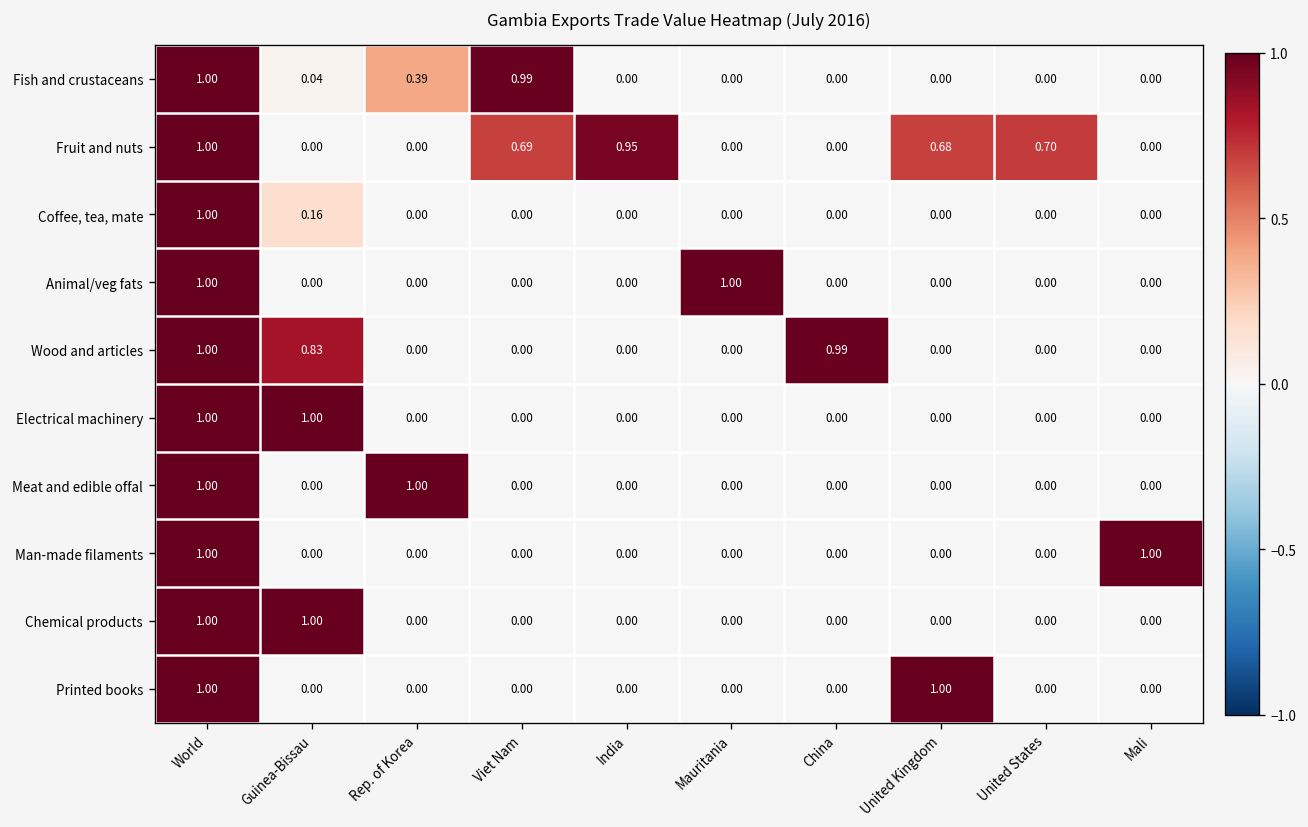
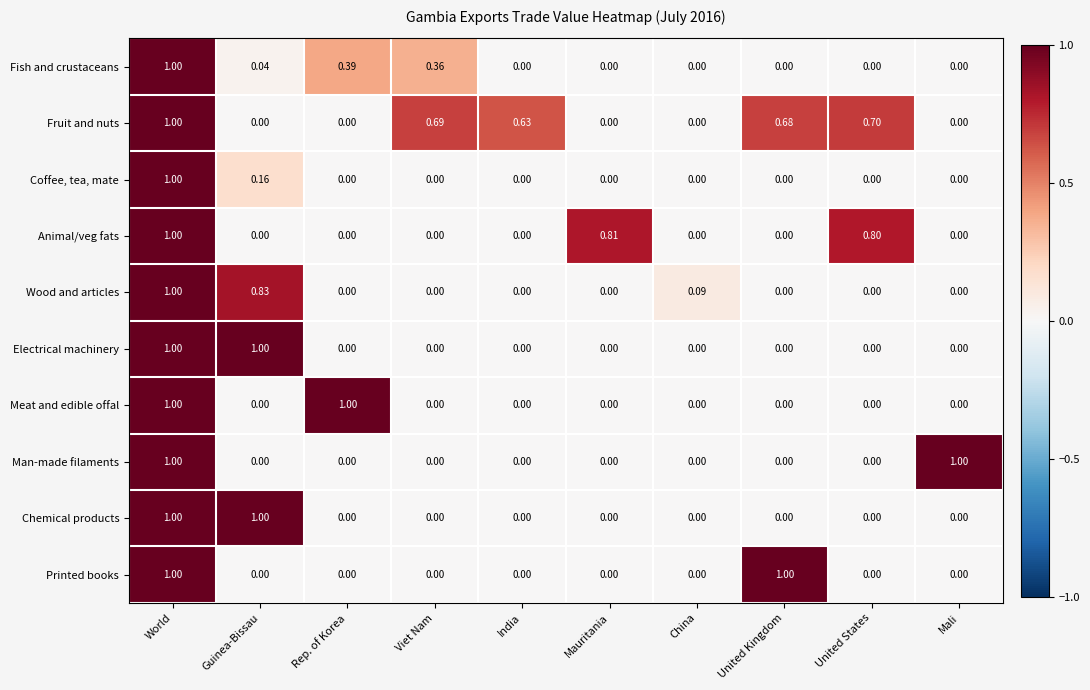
  {
    "Fish and crustaceans": {
      "World": 1.00,
      "Guinea-Bissau": 0.04,
      "Rep. of Korea": 0.39,
-     "Viet Nam": 0.99,
+     "Viet Nam": 0.36,
      "India": 0.00,
      "Mauritania": 0.00,
      "China": 0.00,
      "United Kingdom": 0.00,
      "United States": 0.00,
      "Mali": 0.00
    },
    "Fruit and nuts": {
      "World": 1.00,
      "Guinea-Bissau": 0.00,
      "Rep. of Korea": 0.00,
      "Viet Nam": 0.69,
-     "India": 0.95,
+     "India": 0.63,
      "Mauritania": 0.00,
      "China": 0.00,
      "United Kingdom": 0.68,
      "United States": 0.70,
      "Mali": 0.00
    },
    "Coffee, tea, mate": {
      "World": 1.00,
      "Guinea-Bissau": 0.16,
      "Rep. of Korea": 0.00,
      "Viet Nam": 0.00,
      "India": 0.00,
      "Mauritania": 0.00,
      "China": 0.00,
      "United Kingdom": 0.00,
      "United States": 0.00,
      "Mali": 0.00
    },
    "Animal/veg fats": {
      "World": 1.00,
      "Guinea-Bissau": 0.00,
      "Rep. of Korea": 0.00,
      "Viet Nam": 0.00,
      "India": 0.00,
-     "Mauritania": 1.00,
+     "Mauritania": 0.81,
      "China": 0.00,
      "United Kingdom": 0.00,
-     "United States": 0.00,
+     "United States": 0.80,
      "Mali": 0.00
    },
    "Wood and articles": {
      "World": 1.00,
      "Guinea-Bissau": 0.83,
      "Rep. of Korea": 0.00,
      "Viet Nam": 0.00,
      "India": 0.00,
      "Mauritania": 0.00,
-     "China": 0.99,
+     "China": 0.09,
      "United Kingdom": 0.00,
      "United States": 0.00,
      "Mali": 0.00
    },
    "Electrical machinery": {
      "World": 1.00,
      "Guinea-Bissau": 1.00,
      "Rep. of Korea": 0.00,
      "Viet Nam": 0.00,
      "India": 0.00,
      "Mauritania": 0.00,
      "China": 0.00,
      "United Kingdom": 0.00,
      "United States": 0.00,
      "Mali": 0.00
    },
    "Meat and edible offal": {
      "World": 1.00,
      "Guinea-Bissau": 0.00,
      "Rep. of Korea": 1.00,
      "Viet Nam": 0.00,
      "India": 0.00,
      "Mauritania": 0.00,
      "China": 0.00,
      "United Kingdom": 0.00,
      "United States": 0.00,
      "Mali": 0.00
    },
    "Man-made filaments": {
      "World": 1.00,
      "Guinea-Bissau": 0.00,
      "Rep. of Korea": 0.00,
      "Viet Nam": 0.00,
      "India": 0.00,
      "Mauritania": 0.00,
      "China": 0.00,
      "United Kingdom": 0.00,
      "United States": 0.00,
      "Mali": 1.00
    },
    "Chemical products": {
      "World": 1.00,
      "Guinea-Bissau": 1.00,
      "Rep. of Korea": 0.00,
      "Viet Nam": 0.00,
      "India": 0.00,
      "Mauritania": 0.00,
      "China": 0.00,
      "United Kingdom": 0.00,
      "United States": 0.00,
      "Mali": 0.00
    },
    "Printed books": {
      "World": 1.00,
      "Guinea-Bissau": 0.00,
      "Rep. of Korea": 0.00,
      "Viet Nam": 0.00,
      "India": 0.00,
      "Mauritania": 0.00,
      "China": 0.00,
      "United Kingdom": 1.00,
      "United States": 0.00,
      "Mali": 0.00
    }
  }
